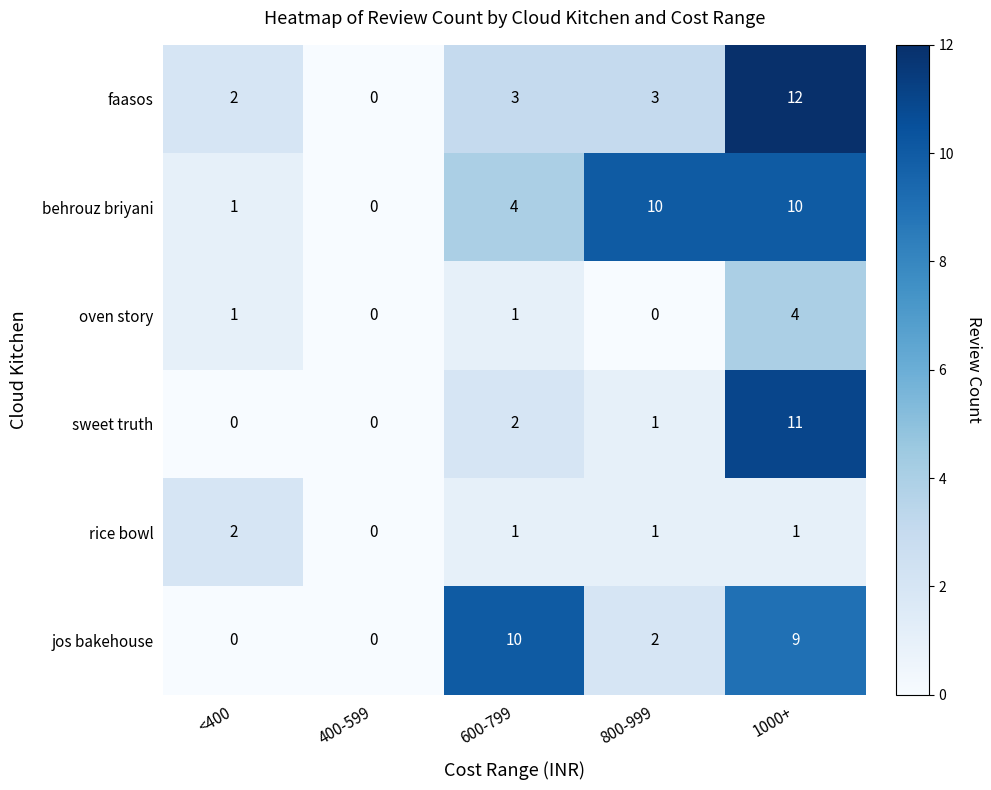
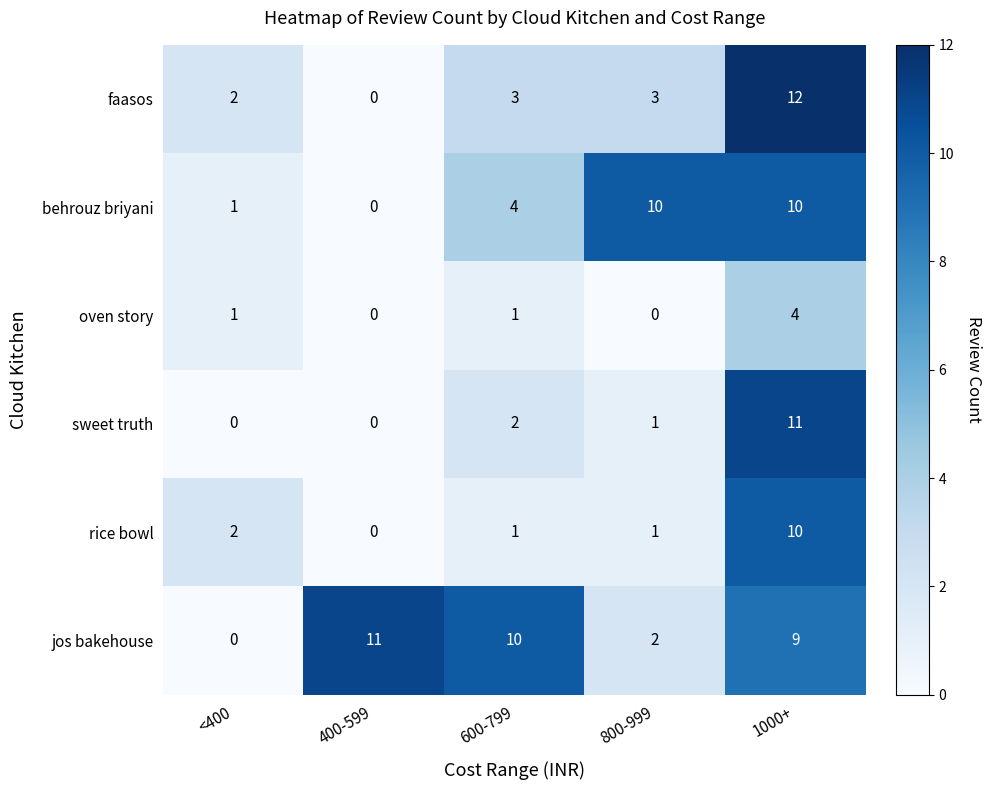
  {
    "faasos": {
      "<400": 2,
      "400-599": 0,
      "600-799": 3,
      "800-999": 3,
      "1000+": 12
    },
    "behrouz briyani": {
      "<400": 1,
      "400-599": 0,
      "600-799": 4,
      "800-999": 10,
      "1000+": 10
    },
    "oven story": {
      "<400": 1,
      "400-599": 0,
      "600-799": 1,
      "800-999": 0,
      "1000+": 4
    },
    "sweet truth": {
      "<400": 0,
      "400-599": 0,
      "600-799": 2,
      "800-999": 1,
      "1000+": 11
    },
    "rice bowl": {
      "<400": 2,
      "400-599": 0,
      "600-799": 1,
      "800-999": 1,
-     "1000+": 1
+     "1000+": 10
    },
    "jos bakehouse": {
      "<400": 0,
-     "400-599": 0,
+     "400-599": 11,
      "600-799": 10,
      "800-999": 2,
      "1000+": 9
    }
  }
